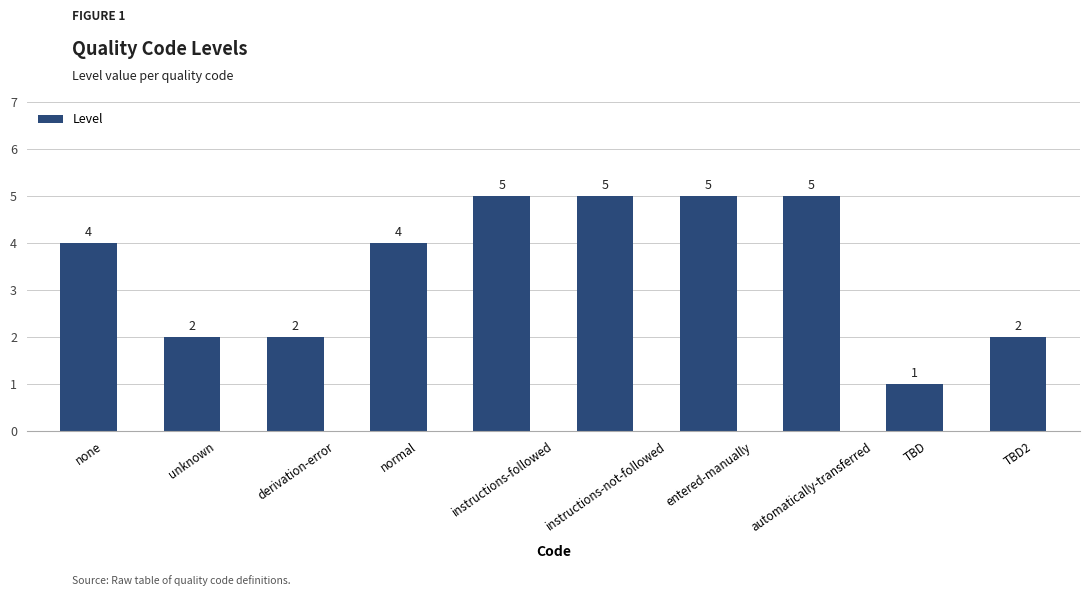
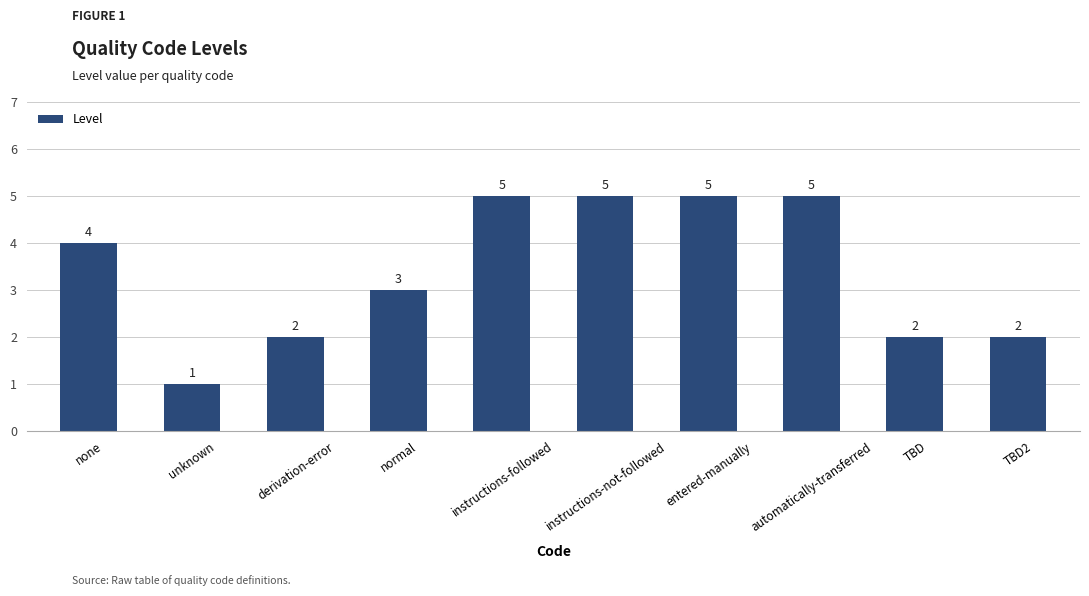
  {
    "none": 4,
-   "unknown": 2,
+   "unknown": 1,
    "derivation-error": 2,
-   "normal": 4,
+   "normal": 3,
    "instructions-followed": 5,
    "instructions-not-followed": 5,
    "entered-manually": 5,
    "automatically-transferred": 5,
-   "TBD": 1,
+   "TBD": 2,
    "TBD2": 2
  }
